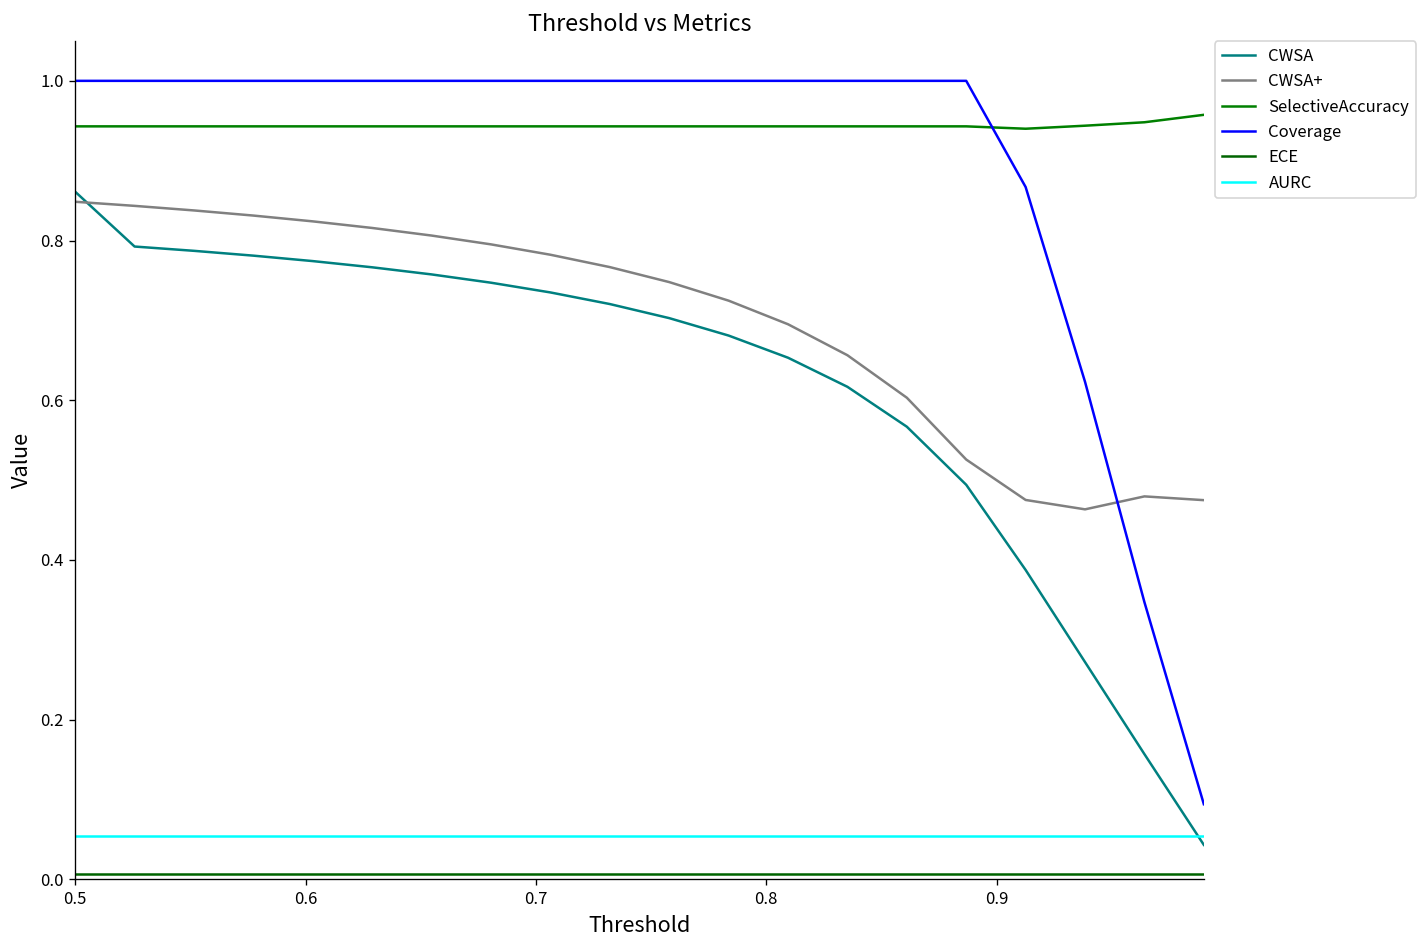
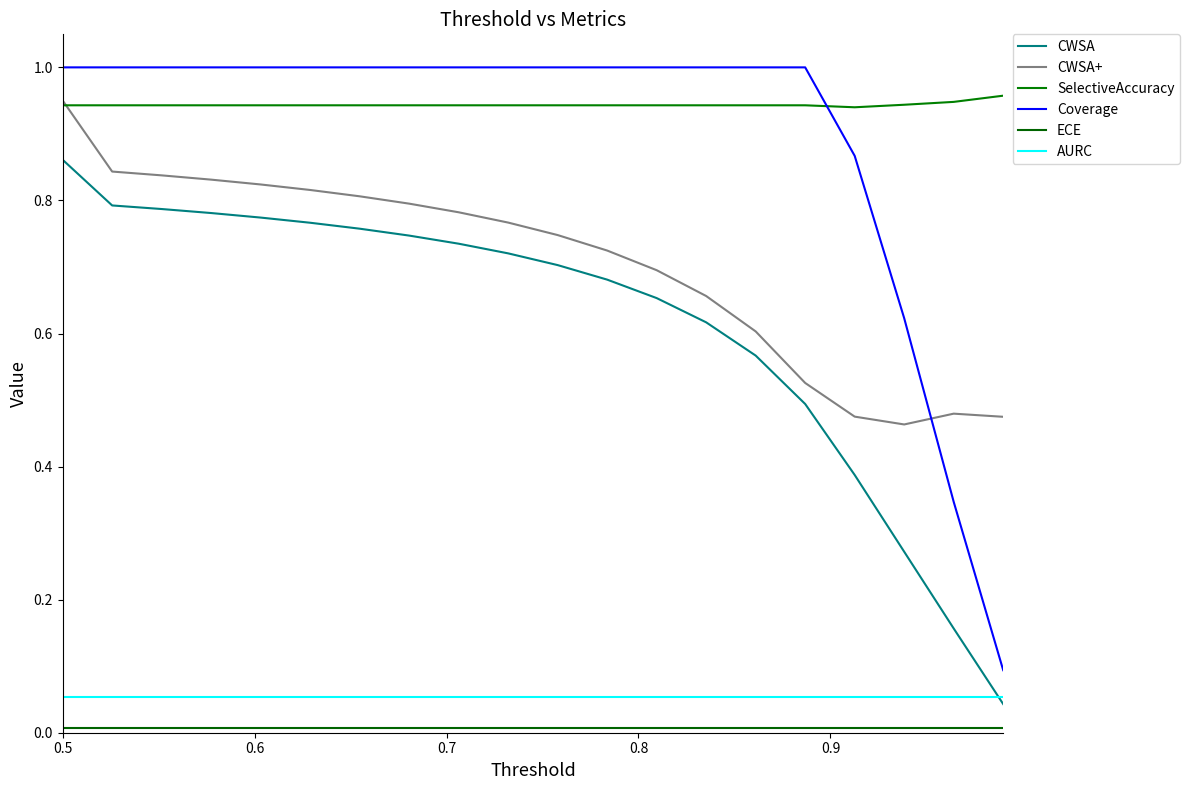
  {
    "CWSA": {
      "0.5": 0.86
    },
    "CWSA+": {
-     "0.5": 0.85
+     "0.5": 0.95
    },
    "Coverage": {
      "0.5": 1.00
    },
    "AURC": {
      "0.5": 0.05
    }
  }
